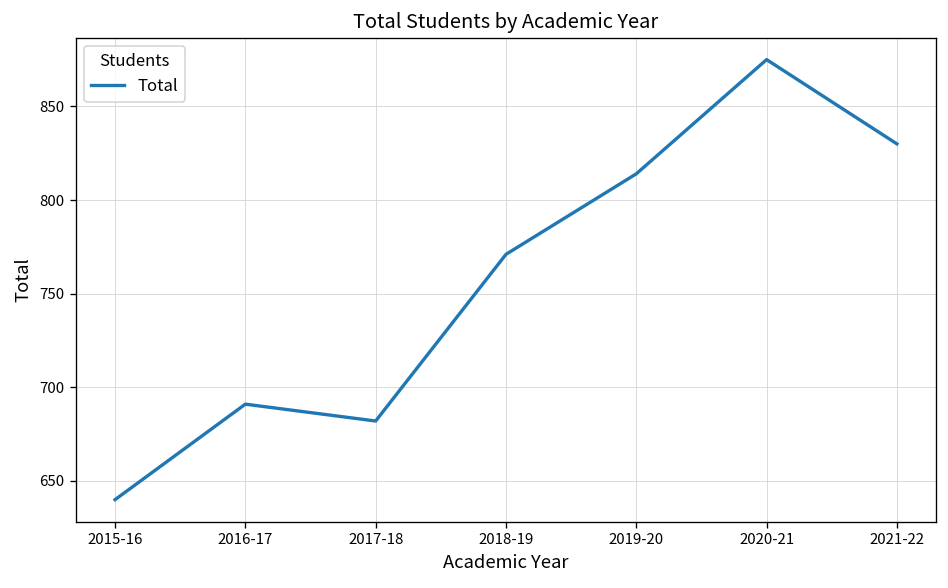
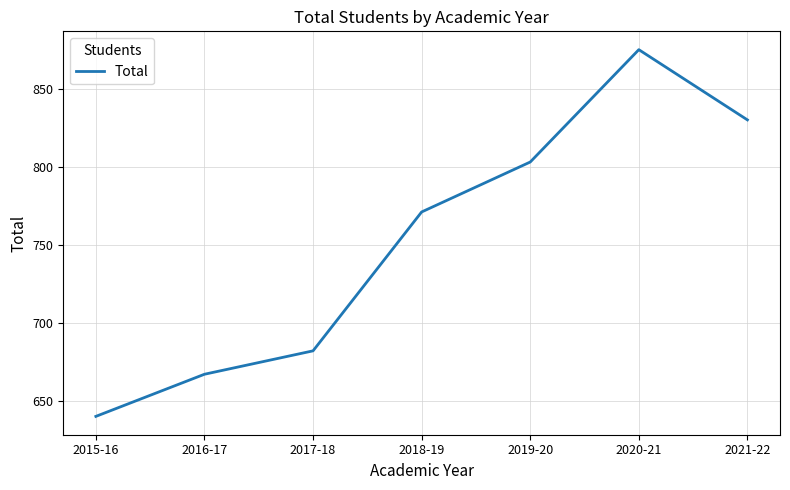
  {
    "2015-16": 640,
-   "2016-17": 691,
+   "2016-17": 667,
    "2017-18": 682,
    "2018-19": 771,
-   "2019-20": 814,
+   "2019-20": 803,
    "2020-21": 875,
    "2021-22": 830
  }
